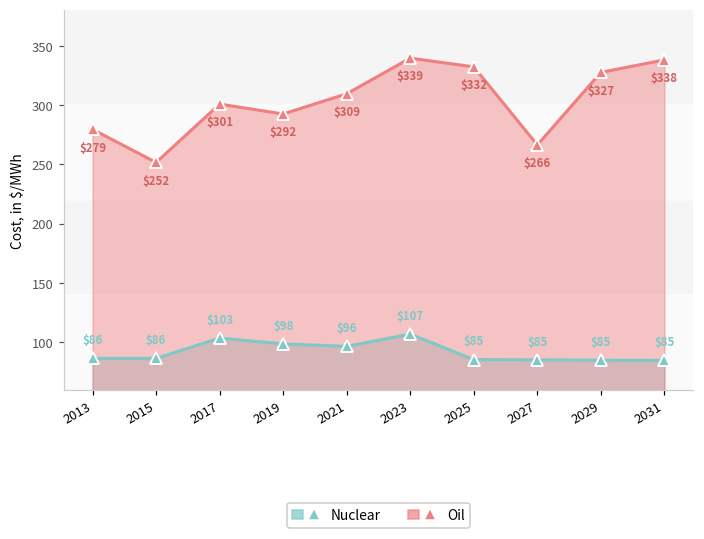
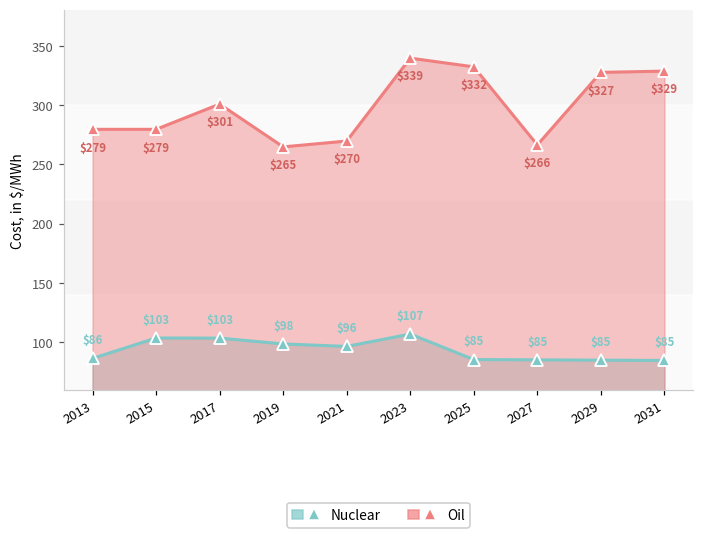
  {
    "Nuclear": {
      "2013": "$86",
-     "2015": "$86",
+     "2015": "$103",
      "2017": "$103",
      "2019": "$98",
      "2021": "$96",
      "2023": "$107",
      "2025": "$85",
      "2027": "$85",
      "2029": "$85",
      "2031": "$85"
    },
    "Oil": {
      "2013": "$279",
-     "2015": "$252",
+     "2015": "$279",
      "2017": "$301",
-     "2019": "$292",
-     "2021": "$309",
+     "2019": "$265",
+     "2021": "$270",
      "2023": "$339",
      "2025": "$332",
      "2027": "$266",
      "2029": "$327",
-     "2031": "$338"
+     "2031": "$329"
    }
  }
